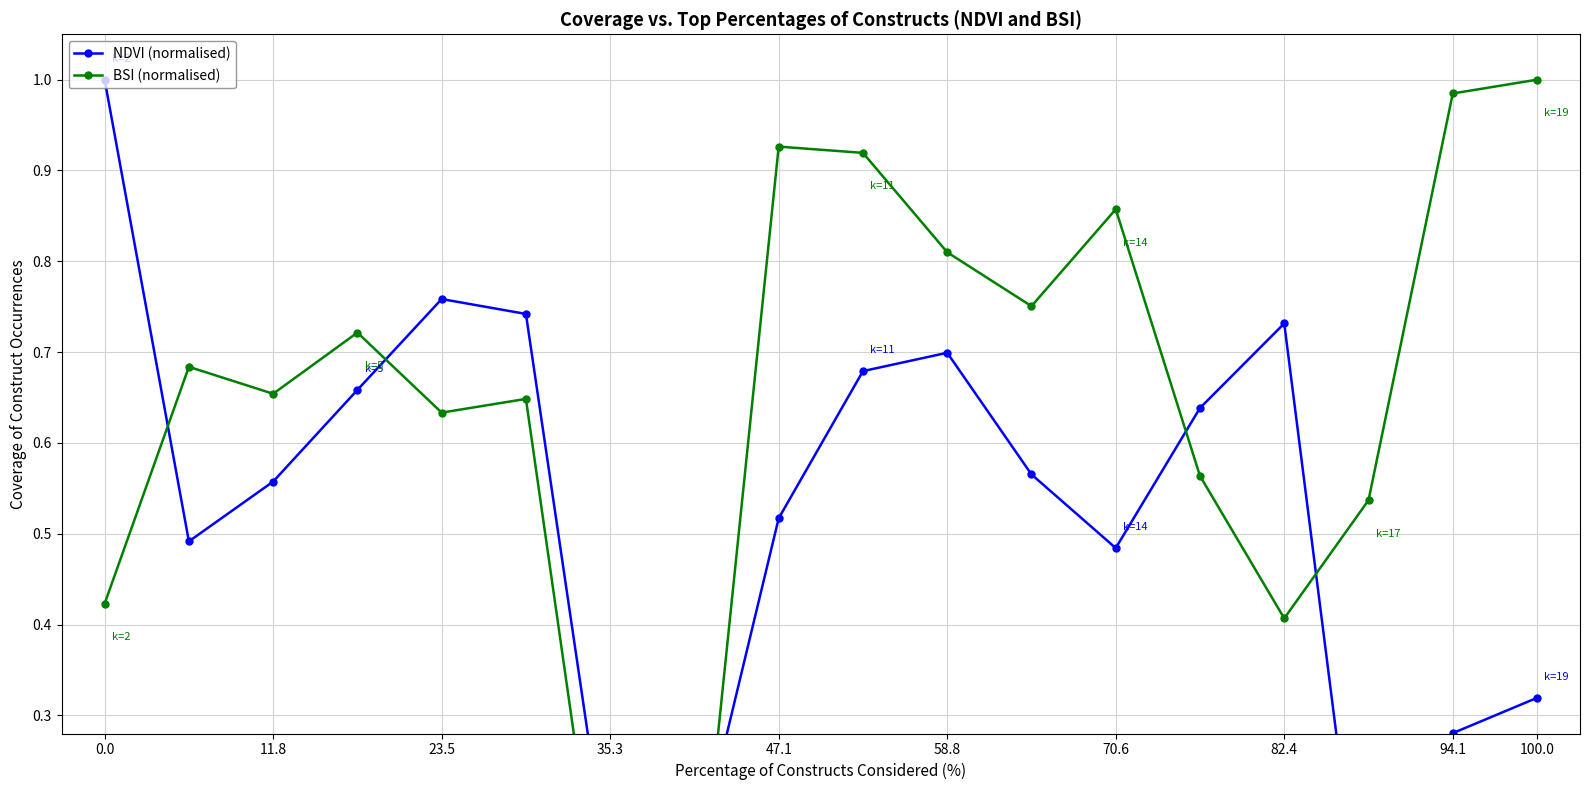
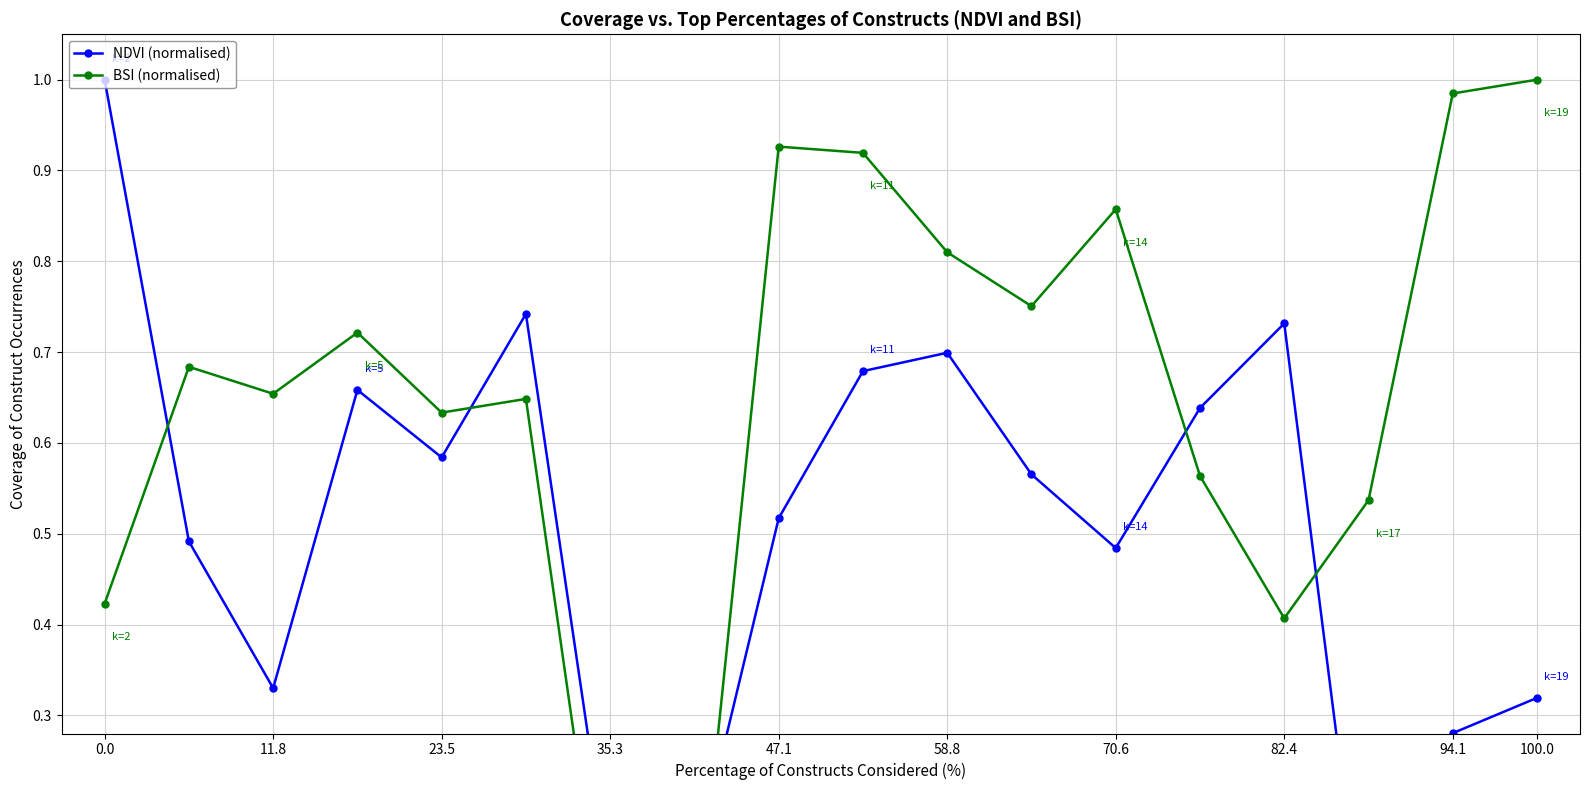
  {
    "NDVI (normalised)": {
-     "11.8": 0.56,
-     "23.5": 0.76,
+     "11.8": 0.33,
+     "23.5": 0.58,
      "47.1": 0.52,
      "58.8": 0.70,
      "82.4": 0.73,
      "94.1": 0.28
    },
    "BSI (normalised)": {
      "0.0": 0.42,
      "11.8": 0.65,
      "23.5": 0.63,
      "47.1": 0.93,
      "58.8": 0.81,
      "70.6": 0.86,
      "82.4": 0.41,
      "94.1": 0.98,
      "100.0": 1.00
    }
  }
